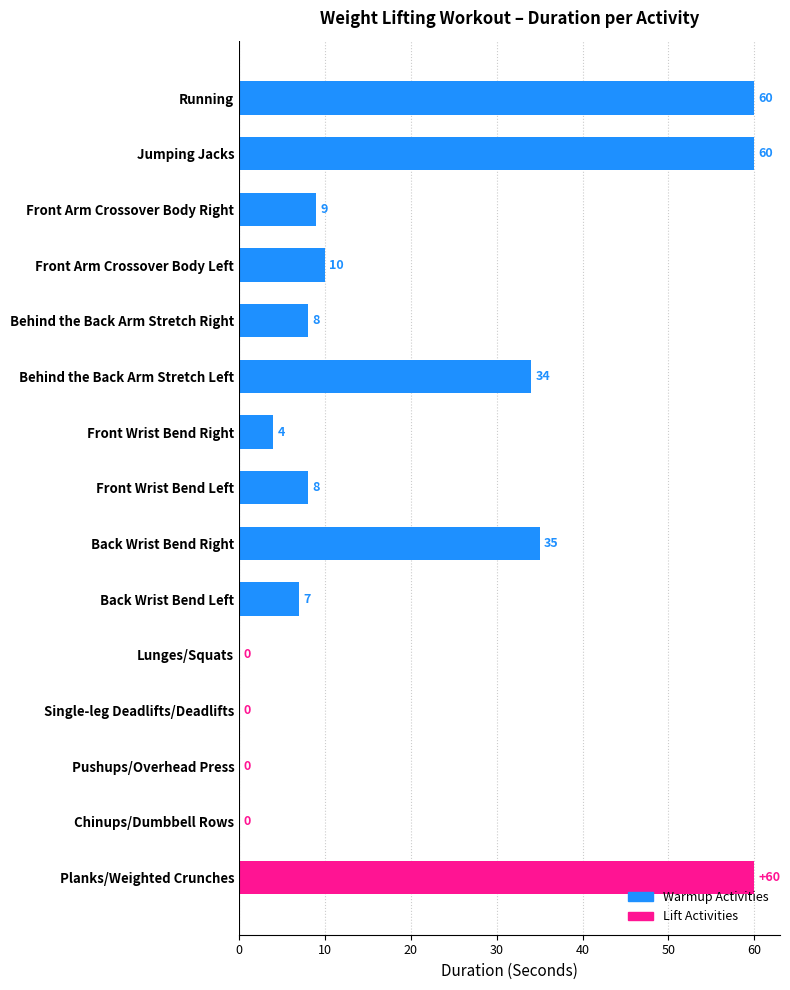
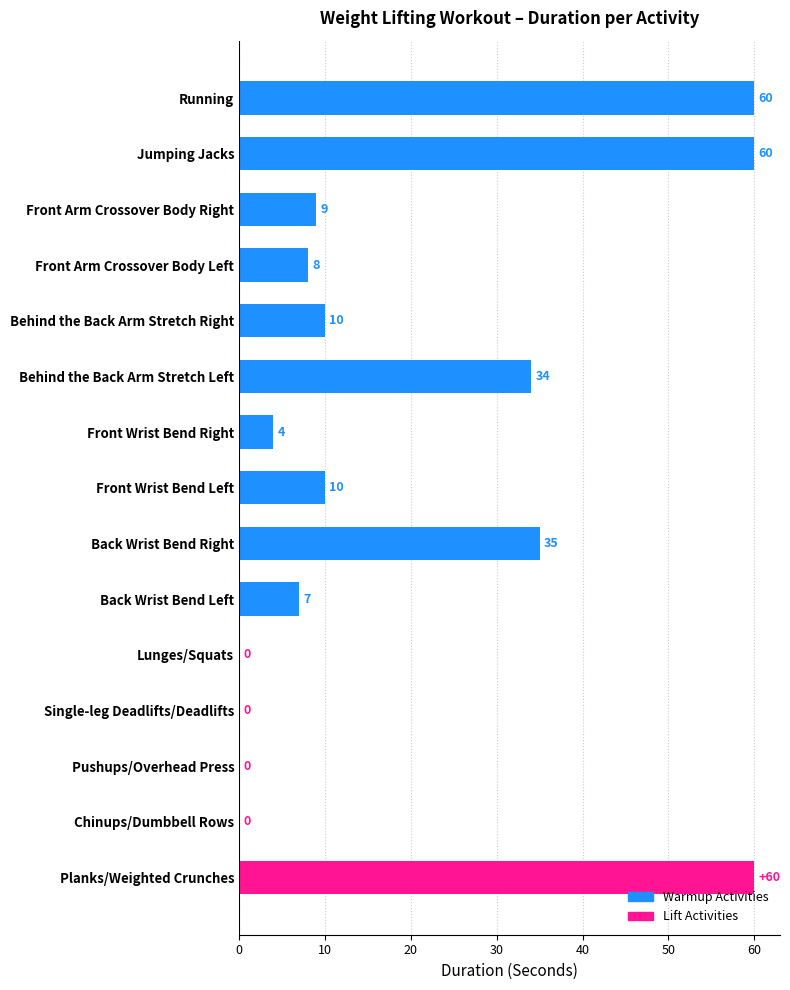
  {
    "Running": "60",
    "Jumping Jacks": "60",
    "Front Arm Crossover Body Right": "9",
-   "Front Arm Crossover Body Left": "10",
-   "Behind the Back Arm Stretch Right": "8",
+   "Front Arm Crossover Body Left": "8",
+   "Behind the Back Arm Stretch Right": "10",
    "Behind the Back Arm Stretch Left": "34",
    "Front Wrist Bend Right": "4",
-   "Front Wrist Bend Left": "8",
+   "Front Wrist Bend Left": "10",
    "Back Wrist Bend Right": "35",
    "Back Wrist Bend Left": "7",
    "Lunges/Squats": "0",
    "Single-leg Deadlifts/Deadlifts": "0",
    "Pushups/Overhead Press": "0",
    "Chinups/Dumbbell Rows": "0",
    "Planks/Weighted Crunches": "+60"
  }
